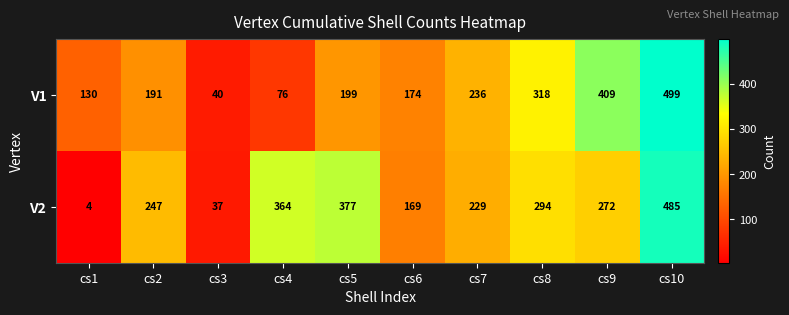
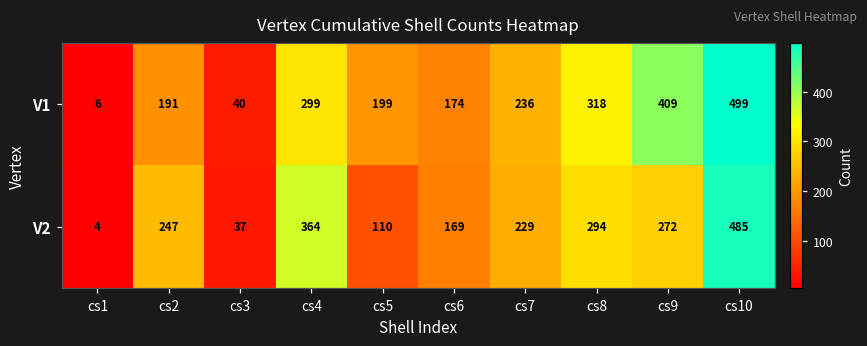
  {
    "V1": {
-     "cs1": 130,
+     "cs1": 6,
      "cs2": 191,
      "cs3": 40,
-     "cs4": 76,
+     "cs4": 299,
      "cs5": 199,
      "cs6": 174,
      "cs7": 236,
      "cs8": 318,
      "cs9": 409,
      "cs10": 499
    },
    "V2": {
      "cs1": 4,
      "cs2": 247,
      "cs3": 37,
      "cs4": 364,
-     "cs5": 377,
+     "cs5": 110,
      "cs6": 169,
      "cs7": 229,
      "cs8": 294,
      "cs9": 272,
      "cs10": 485
    }
  }
